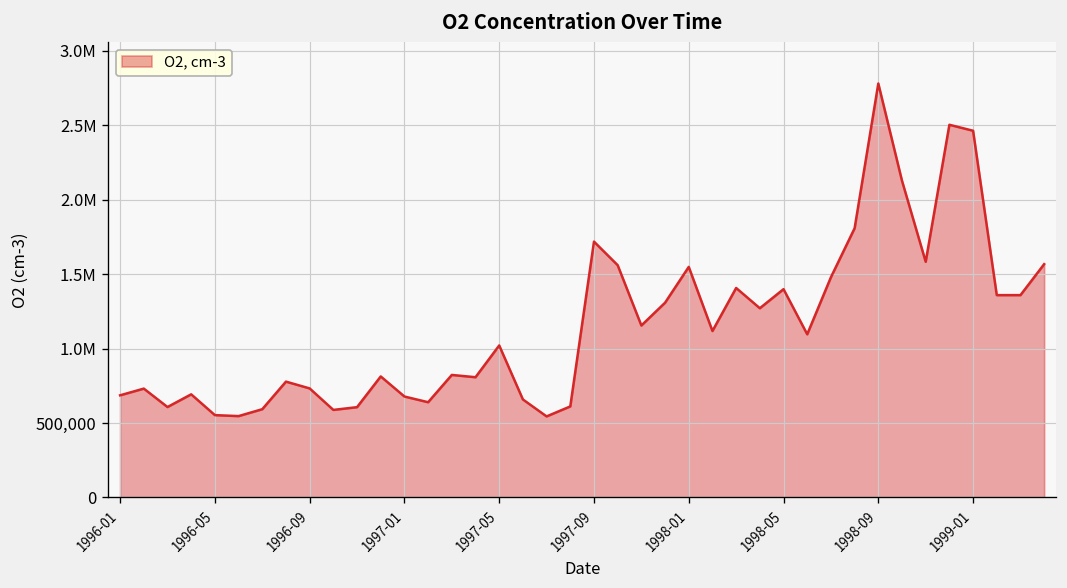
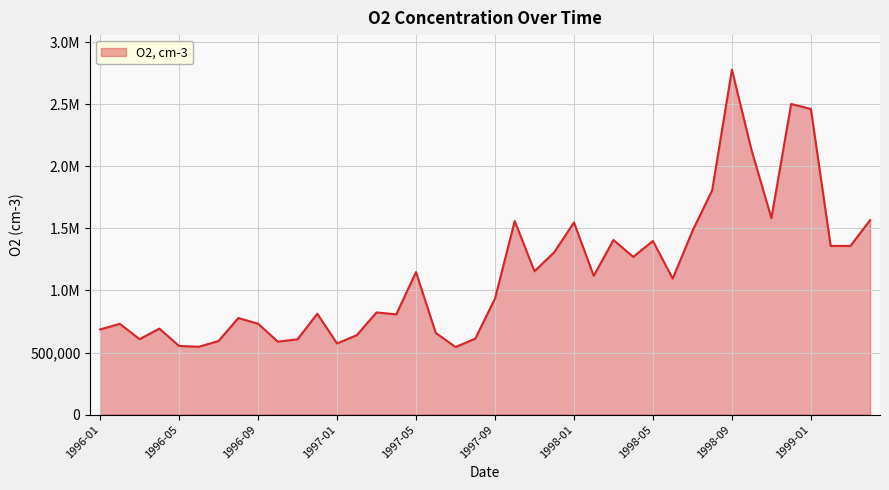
  {
    "1996-01": "690,000",
    "1996-05": "550,000",
    "1996-09": "730,000",
-   "1997-01": "680,000",
-   "1997-05": "1,020,000",
-   "1997-09": "1,720,000",
+   "1997-01": "570,000",
+   "1997-05": "1,150,000",
+   "1997-09": "930,000",
    "1998-01": "1,550,000",
    "1998-05": "1,400,000",
    "1998-09": "2,780,000",
    "1999-01": "2,460,000"
  }
